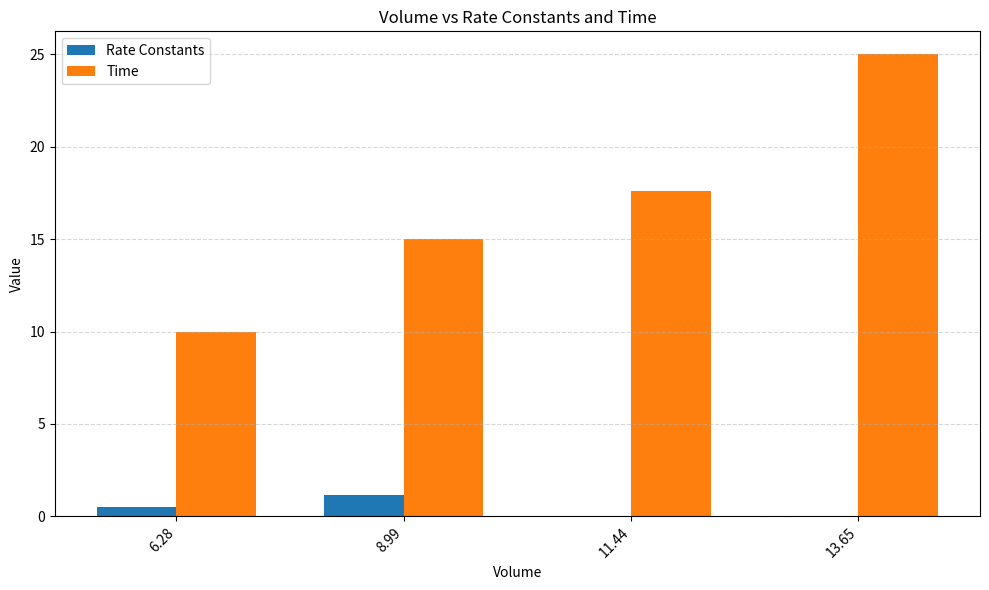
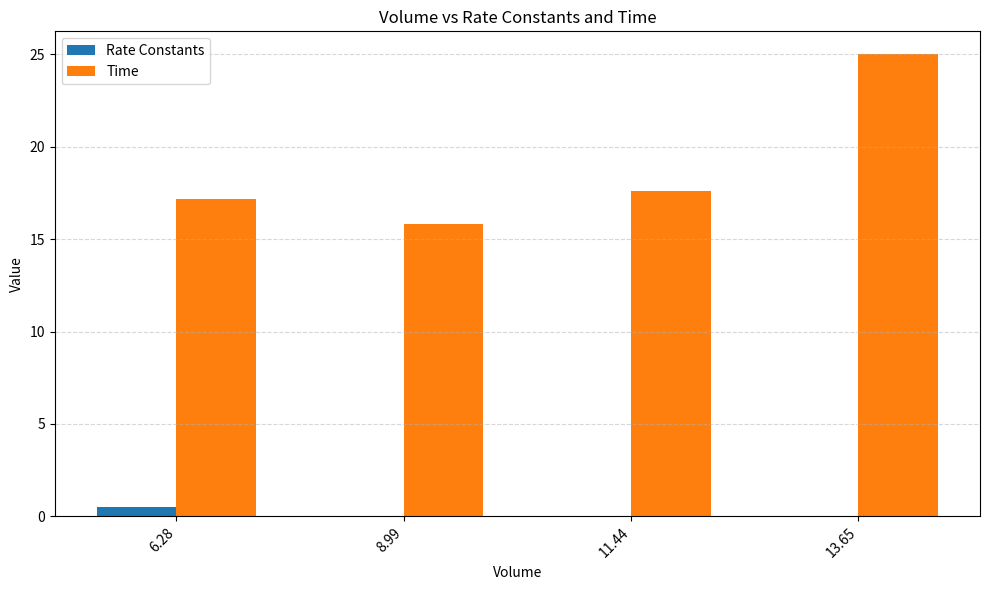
  {
    "Rate Constants": {
      "6.28": 0.5,
-     "8.99": 1.1
+     "8.99": 0.0
    },
    "Time": {
-     "6.28": 10.0,
-     "8.99": 15.0,
+     "6.28": 17.2,
+     "8.99": 15.8,
      "11.44": 17.6,
      "13.65": 25.0
    }
  }
